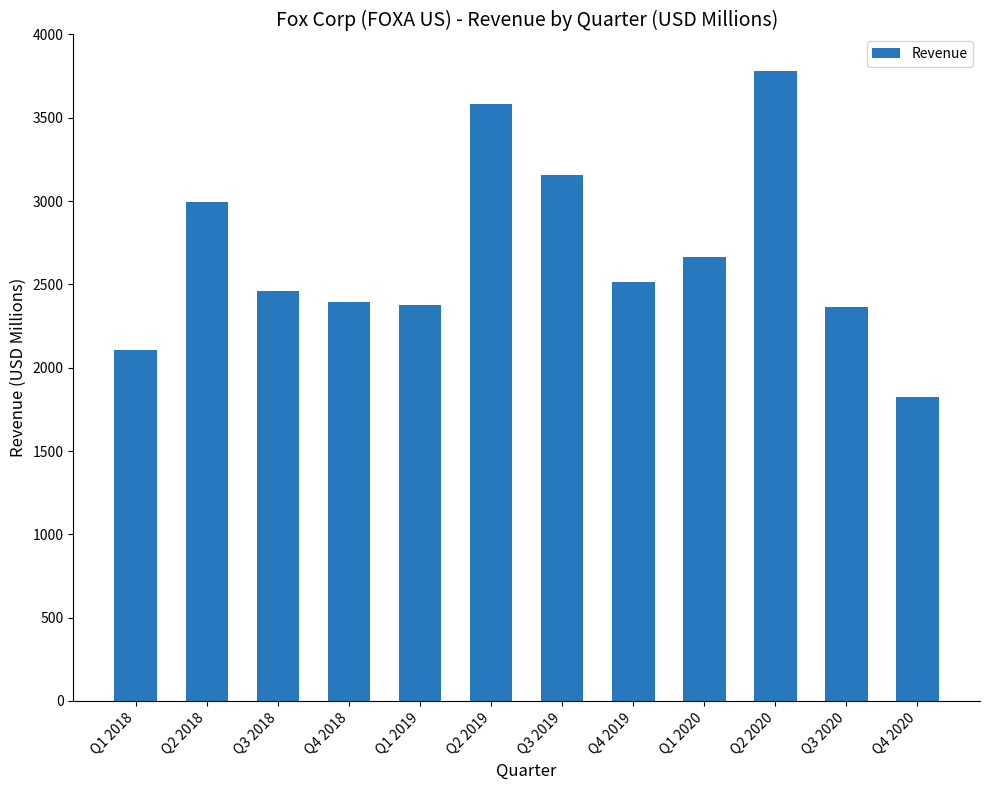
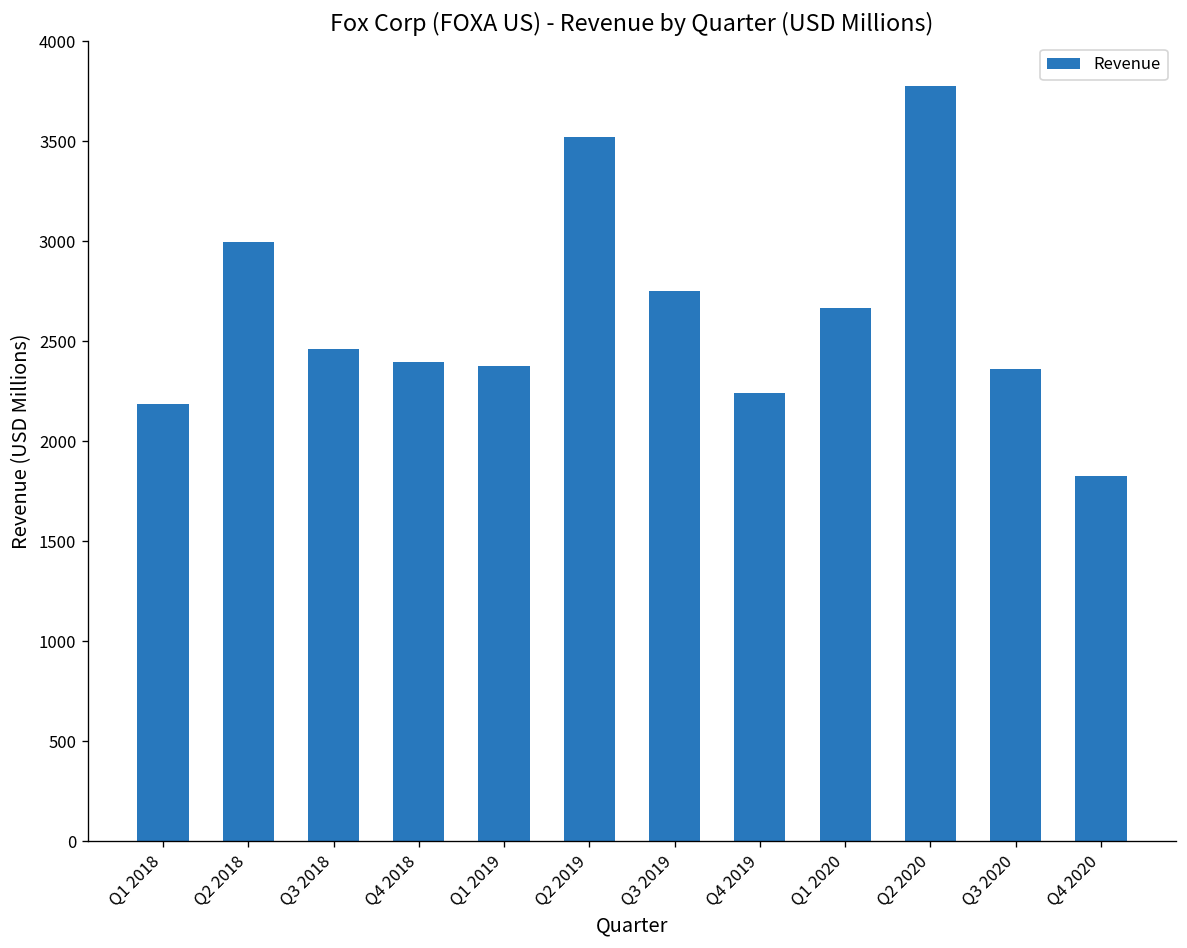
  {
-   "Q1 2018": 2110,
+   "Q1 2018": 2190,
    "Q2 2018": 3000,
    "Q3 2018": 2460,
    "Q4 2018": 2390,
    "Q1 2019": 2380,
-   "Q2 2019": 3580,
-   "Q3 2019": 3160,
-   "Q4 2019": 2510,
+   "Q2 2019": 3520,
+   "Q3 2019": 2750,
+   "Q4 2019": 2240,
    "Q1 2020": 2670,
    "Q2 2020": 3780,
    "Q3 2020": 2360,
    "Q4 2020": 1830
  }
